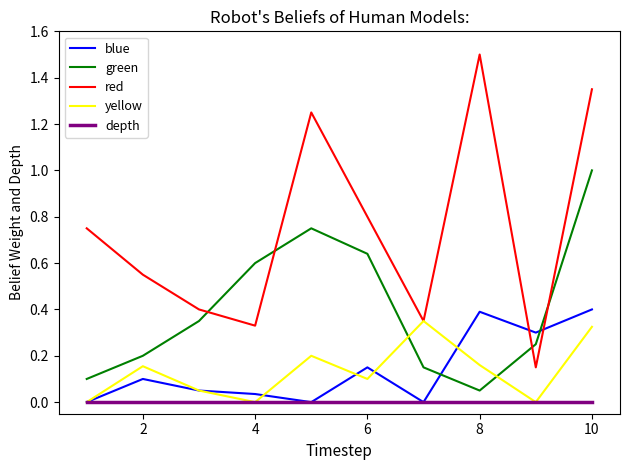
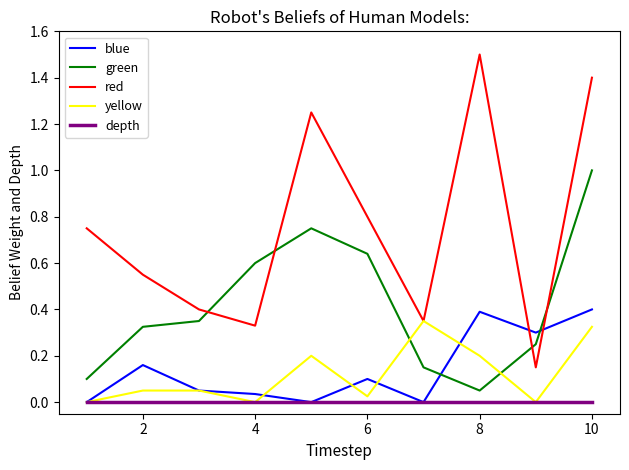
  {
    "blue": {
-     "2": 0.10,
+     "2": 0.16,
      "4": 0.03,
-     "6": 0.15,
+     "6": 0.10,
      "8": 0.39,
      "10": 0.40
    },
    "green": {
-     "2": 0.20,
+     "2": 0.33,
      "4": 0.60,
      "6": 0.64,
      "8": 0.05,
      "10": 1.00
    },
    "red": {
      "2": 0.55,
      "4": 0.33,
      "6": 0.80,
      "8": 1.50,
-     "10": 1.35
+     "10": 1.40
    },
    "yellow": {
-     "2": 0.16,
-     "6": 0.10,
-     "8": 0.16,
+     "2": 0.05,
+     "6": 0.03,
+     "8": 0.20,
      "10": 0.33
    },
    "depth": {
      "2": 0.00,
      "6": 0.00,
      "8": 0.00,
      "10": 0.00
    }
  }
